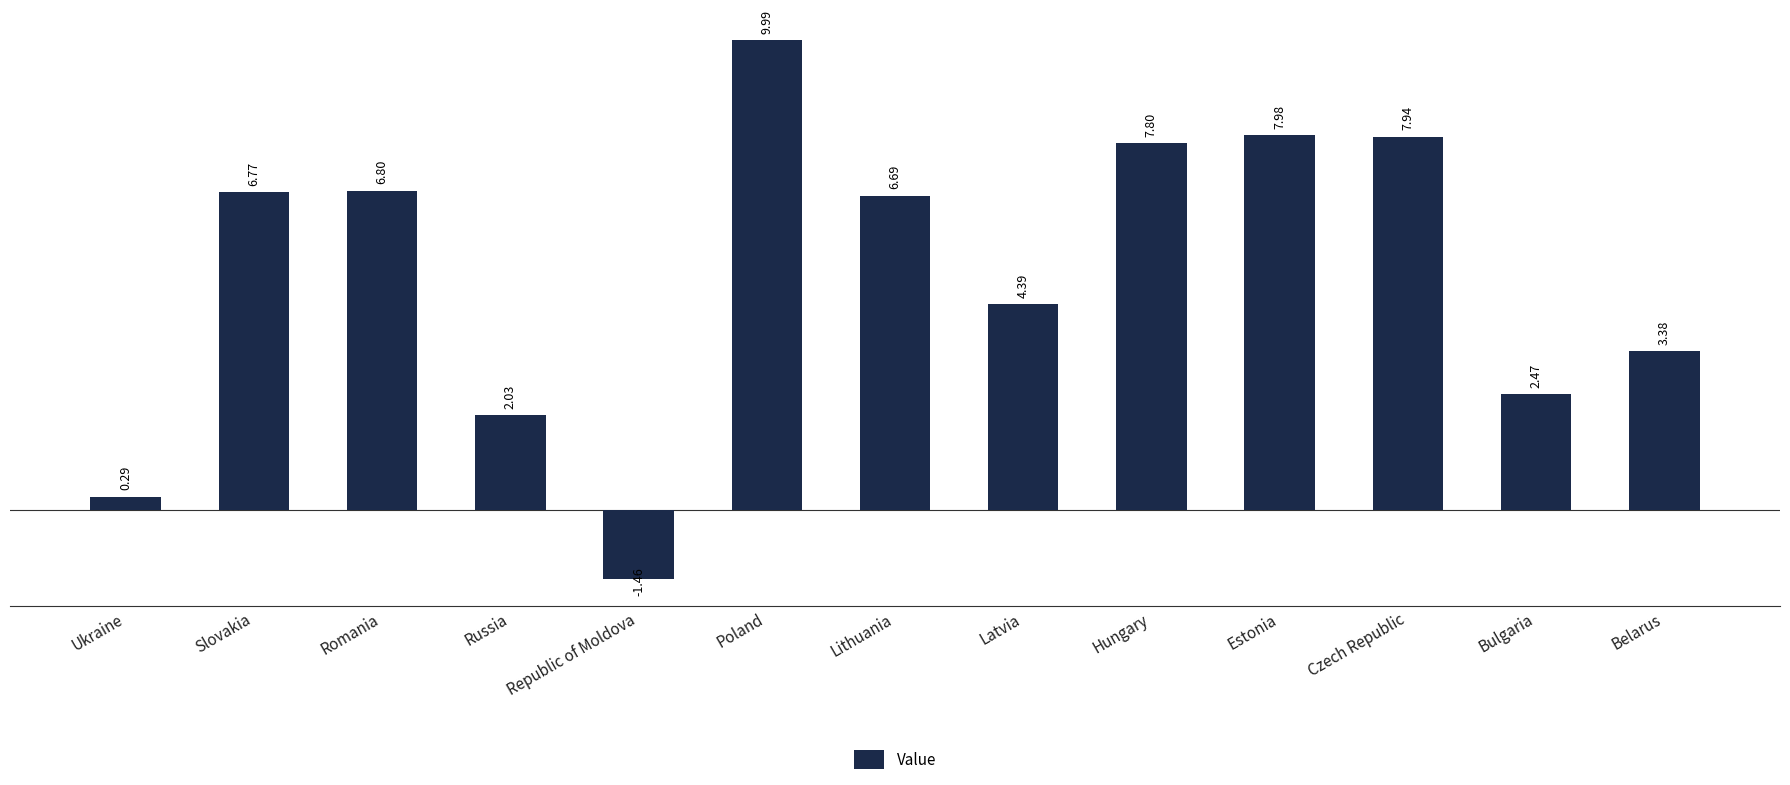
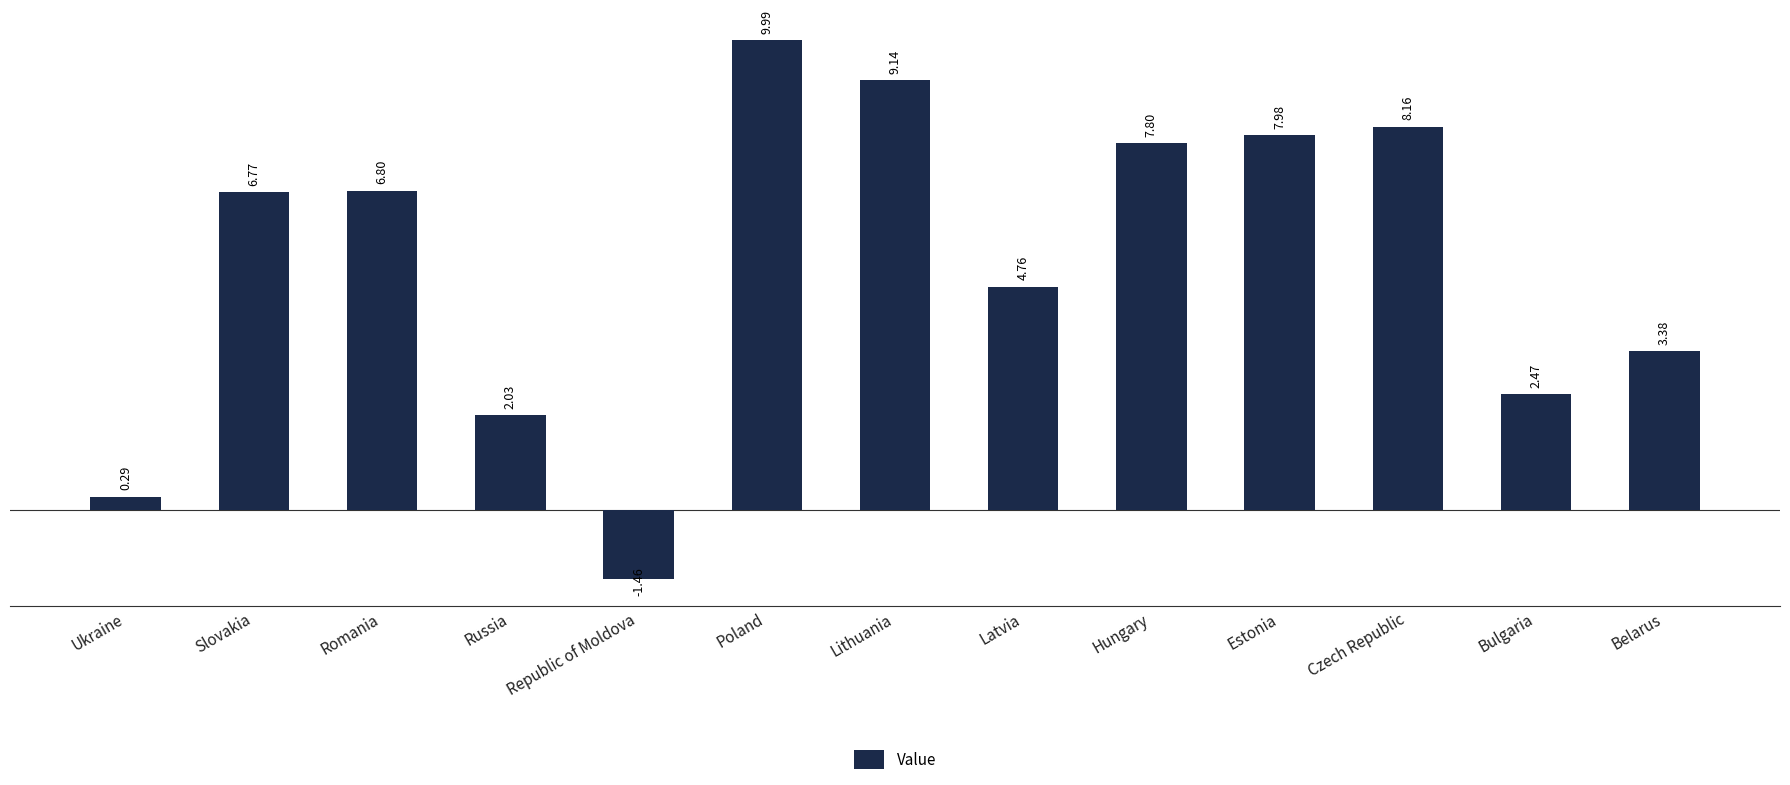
  {
    "Ukraine": 0.29,
    "Slovakia": 6.77,
    "Romania": 6.80,
    "Russia": 2.03,
    "Republic of Moldova": -1.46,
    "Poland": 9.99,
-   "Lithuania": 6.69,
-   "Latvia": 4.39,
+   "Lithuania": 9.14,
+   "Latvia": 4.76,
    "Hungary": 7.80,
    "Estonia": 7.98,
-   "Czech Republic": 7.94,
+   "Czech Republic": 8.16,
    "Bulgaria": 2.47,
    "Belarus": 3.38
  }
